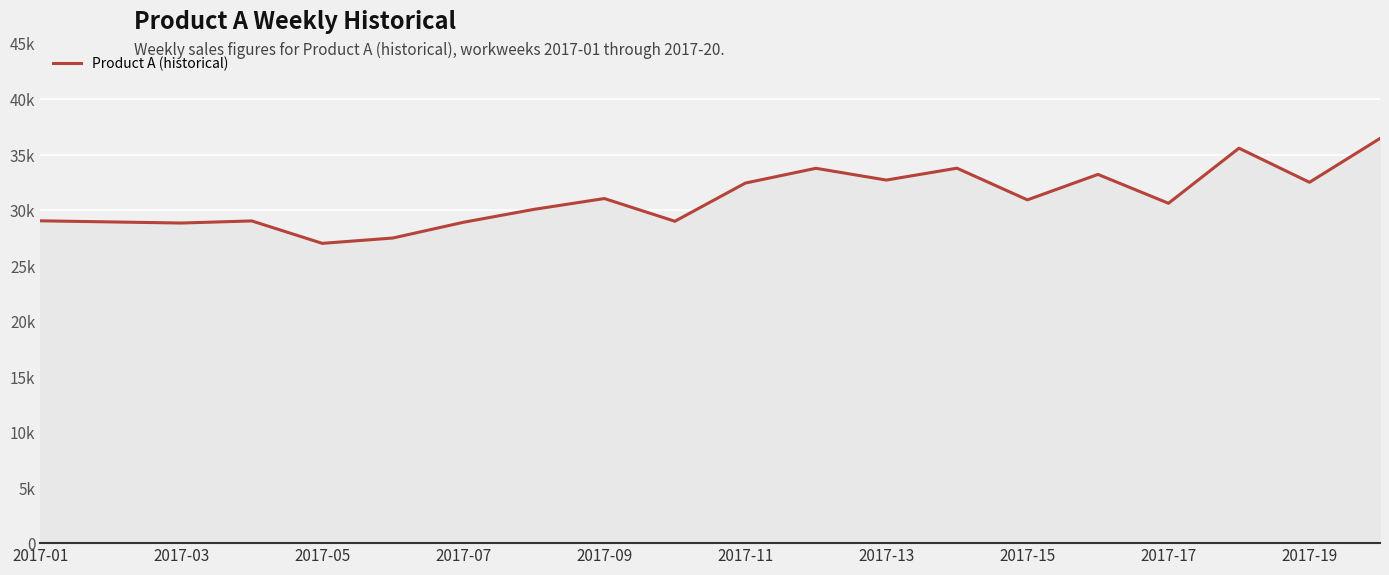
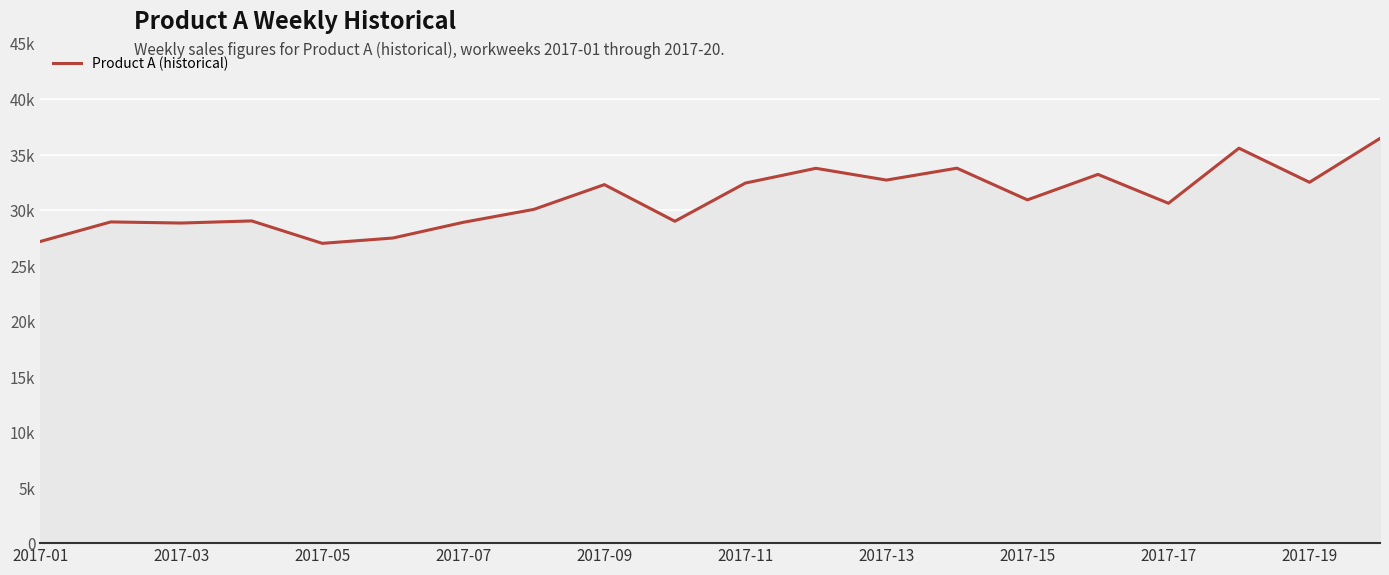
  {
-   "2017-01": 29000,
+   "2017-01": 27200,
    "2017-03": 28800,
    "2017-05": 27000,
    "2017-07": 28900,
-   "2017-09": 31000,
+   "2017-09": 32300,
    "2017-11": 32400,
    "2017-13": 32700,
    "2017-15": 30900,
    "2017-17": 30600,
    "2017-19": 32500
  }
